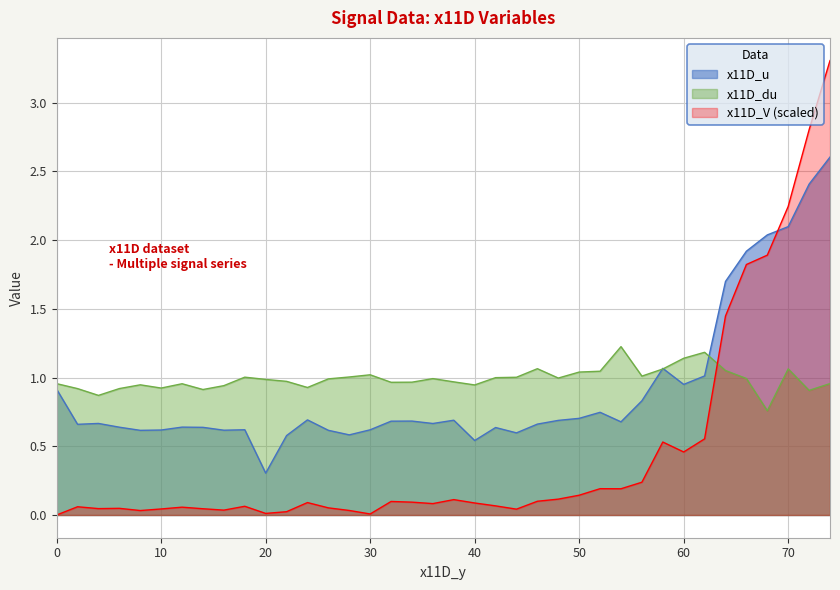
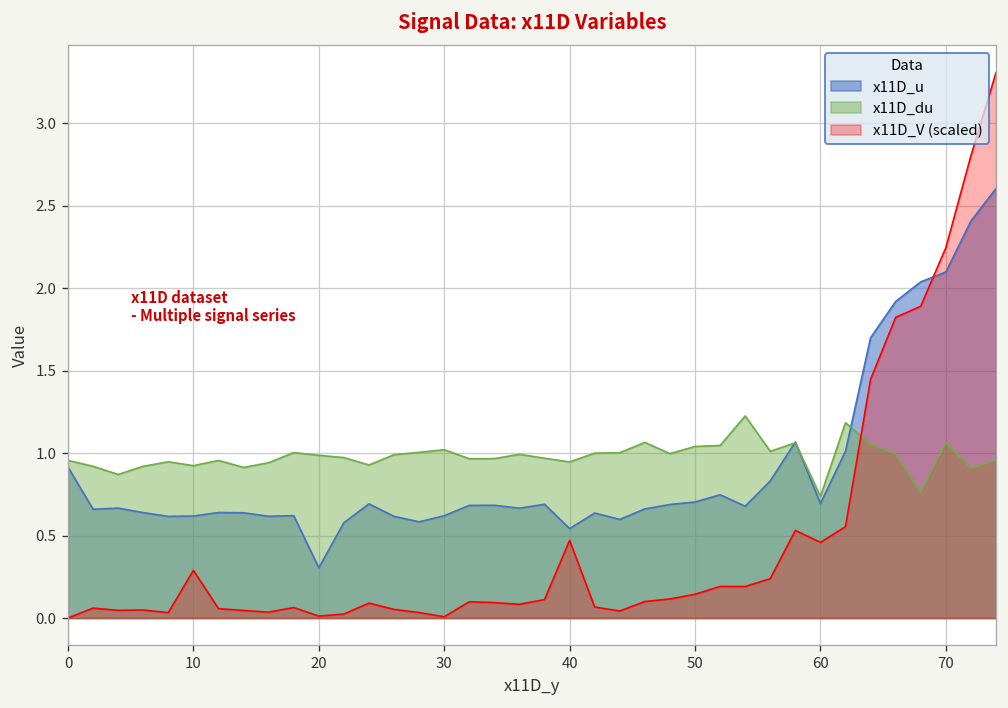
  {
    "x11D_u": {
      "0": 0.91,
      "10": 0.62,
      "20": 0.30,
      "30": 0.62,
      "40": 0.54,
      "50": 0.70,
-     "60": 0.95,
+     "60": 0.69,
      "70": 2.10
    },
    "x11D_du": {
      "0": 0.96,
      "10": 0.92,
      "20": 0.99,
      "30": 1.02,
      "40": 0.95,
      "50": 1.04,
-     "60": 1.14,
+     "60": 0.74,
      "70": 1.06
    },
    "x11D_V (scaled)": {
      "0": 0.00,
-     "10": 0.04,
+     "10": 0.29,
      "20": 0.01,
      "30": 0.01,
-     "40": 0.09,
+     "40": 0.47,
      "50": 0.14,
      "60": 0.46,
      "70": 2.24
    }
  }
